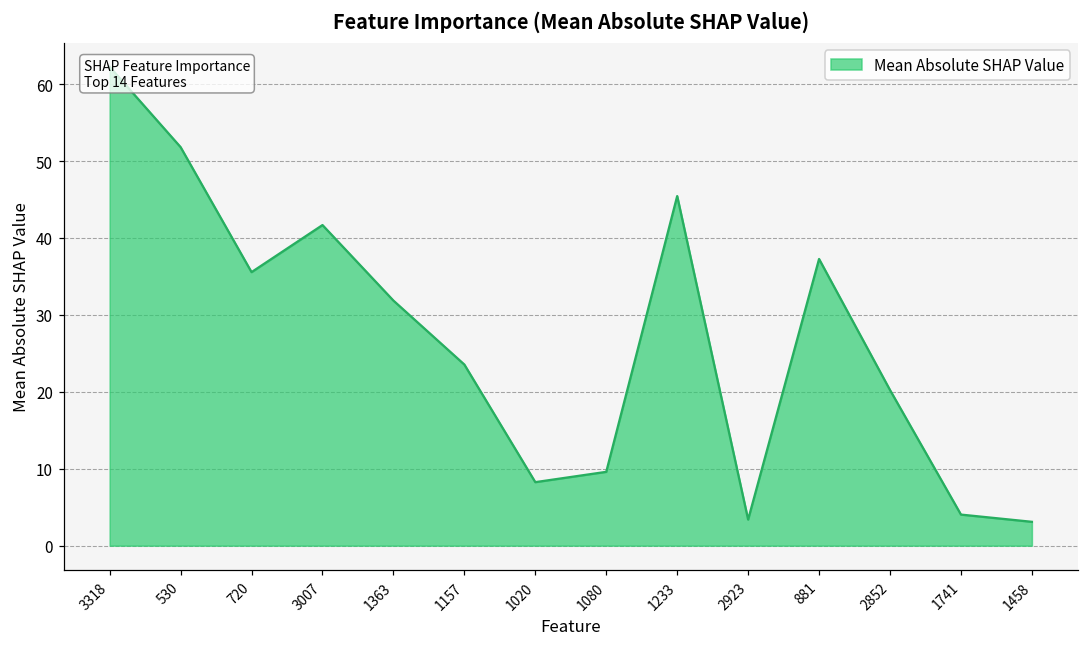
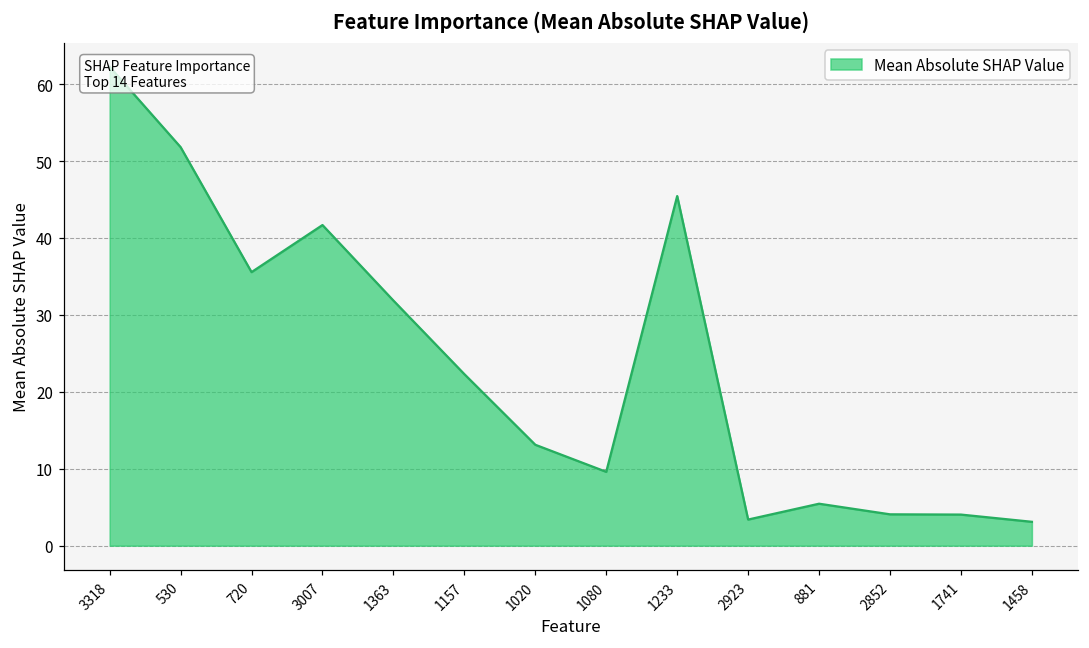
  {
    "530": 52,
    "720": 36,
    "3007": 42,
    "1363": 32,
-   "1157": 24,
-   "1020": 8,
+   "1157": 22,
+   "1020": 13,
    "1080": 10,
    "1233": 45,
    "2923": 3,
-   "881": 37,
-   "2852": 20,
+   "881": 5,
+   "2852": 4,
    "1741": 4,
    "1458": 3
  }
